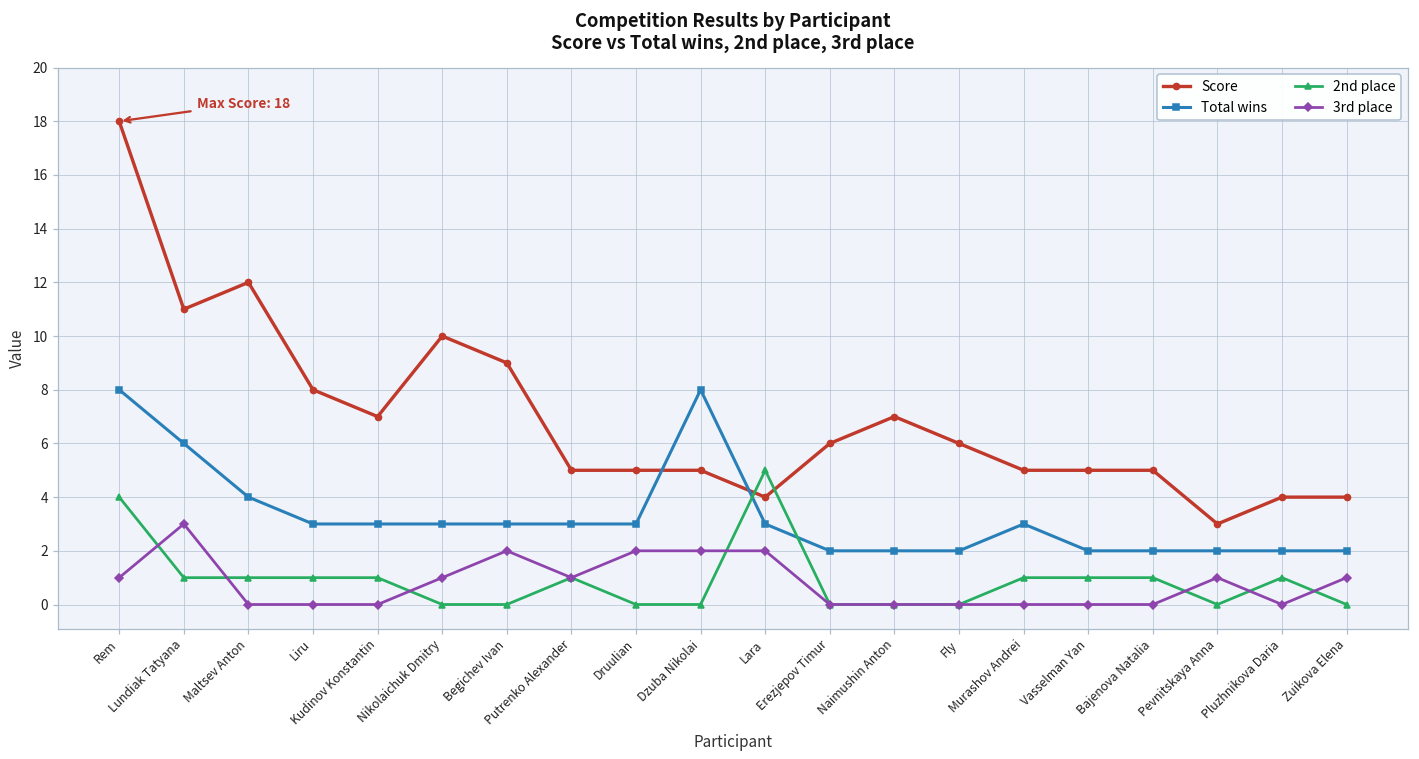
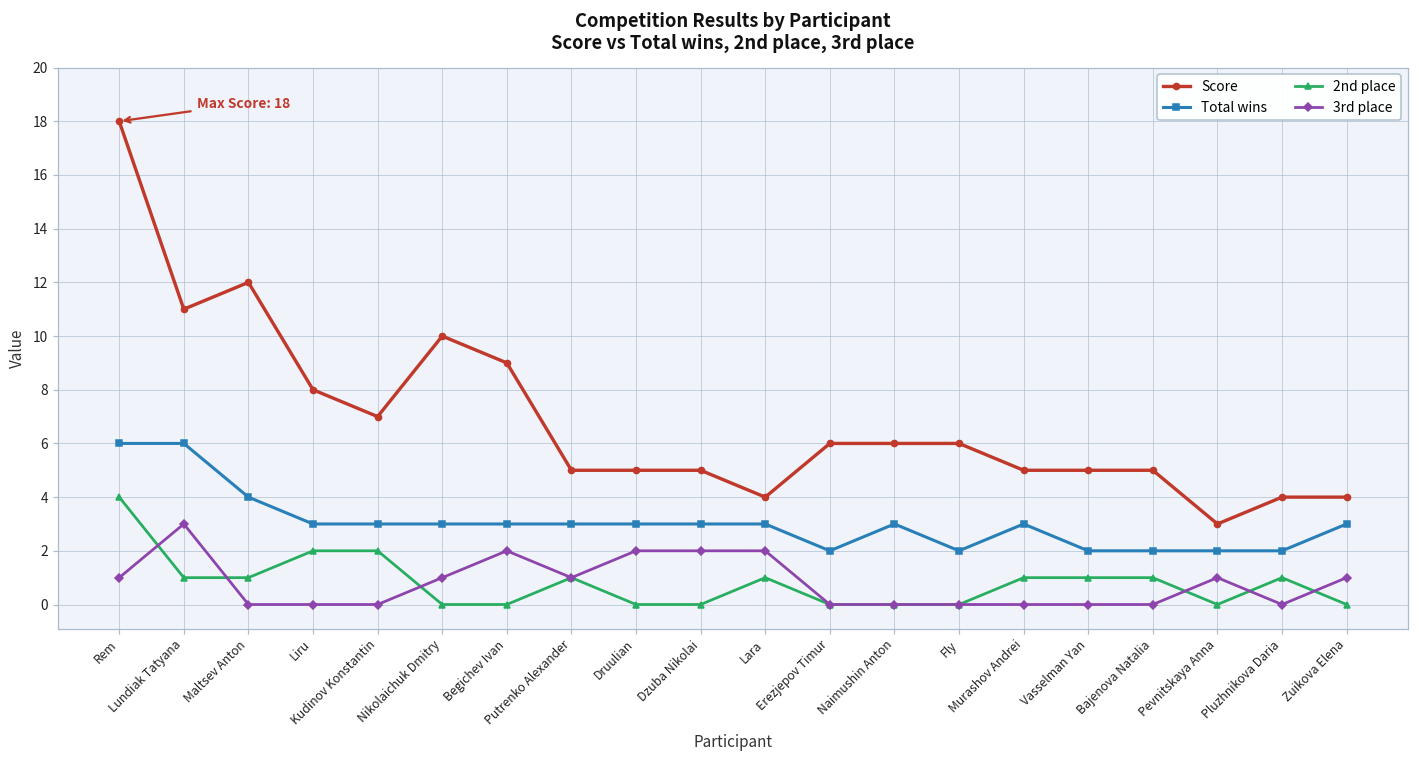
  {
    "Score": {
      "Lundiak Tatyana": 11,
      "Maltsev Anton": 12,
      "Liru": 8,
      "Kudinov Konstantin": 7,
      "Nikolaichuk Dmitry": 10,
      "Begichev Ivan": 9,
      "Putrenko Alexander": 5,
      "Druulian": 5,
      "Dzuba Nikolai": 5,
      "Lara": 4,
      "Erezjepov Timur": 6,
-     "Naimushin Anton": 7,
+     "Naimushin Anton": 6,
      "Fly": 6,
      "Murashov Andrei": 5,
      "Vasselman Yan": 5,
      "Bajenova Natalia": 5,
      "Pevnitskaya Anna": 3,
      "Pluzhnikova Daria": 4,
      "Zuikova Elena": 4
    },
    "Total wins": {
-     "Rem": 8,
+     "Rem": 6,
      "Lundiak Tatyana": 6,
      "Maltsev Anton": 4,
      "Liru": 3,
      "Kudinov Konstantin": 3,
      "Nikolaichuk Dmitry": 3,
      "Begichev Ivan": 3,
      "Putrenko Alexander": 3,
      "Druulian": 3,
-     "Dzuba Nikolai": 8,
+     "Dzuba Nikolai": 3,
      "Lara": 3,
      "Erezjepov Timur": 2,
-     "Naimushin Anton": 2,
+     "Naimushin Anton": 3,
      "Fly": 2,
      "Murashov Andrei": 3,
      "Vasselman Yan": 2,
      "Bajenova Natalia": 2,
      "Pevnitskaya Anna": 2,
      "Pluzhnikova Daria": 2,
-     "Zuikova Elena": 2
+     "Zuikova Elena": 3
    },
    "2nd place": {
      "Rem": 4,
      "Lundiak Tatyana": 1,
      "Maltsev Anton": 1,
-     "Liru": 1,
-     "Kudinov Konstantin": 1,
+     "Liru": 2,
+     "Kudinov Konstantin": 2,
      "Nikolaichuk Dmitry": 0,
      "Begichev Ivan": 0,
      "Druulian": 0,
      "Dzuba Nikolai": 0,
-     "Lara": 5,
+     "Lara": 1,
      "Murashov Andrei": 1,
      "Vasselman Yan": 1,
      "Bajenova Natalia": 1,
      "Pevnitskaya Anna": 0,
      "Pluzhnikova Daria": 1,
      "Zuikova Elena": 0
    },
    "3rd place": {
      "Rem": 1,
      "Lundiak Tatyana": 3,
      "Maltsev Anton": 0,
      "Liru": 0,
      "Kudinov Konstantin": 0,
      "Nikolaichuk Dmitry": 1,
      "Begichev Ivan": 2,
      "Druulian": 2,
      "Dzuba Nikolai": 2,
      "Lara": 2,
      "Murashov Andrei": 0,
      "Vasselman Yan": 0,
      "Bajenova Natalia": 0,
      "Pevnitskaya Anna": 1,
      "Pluzhnikova Daria": 0,
      "Zuikova Elena": 1
    }
  }
